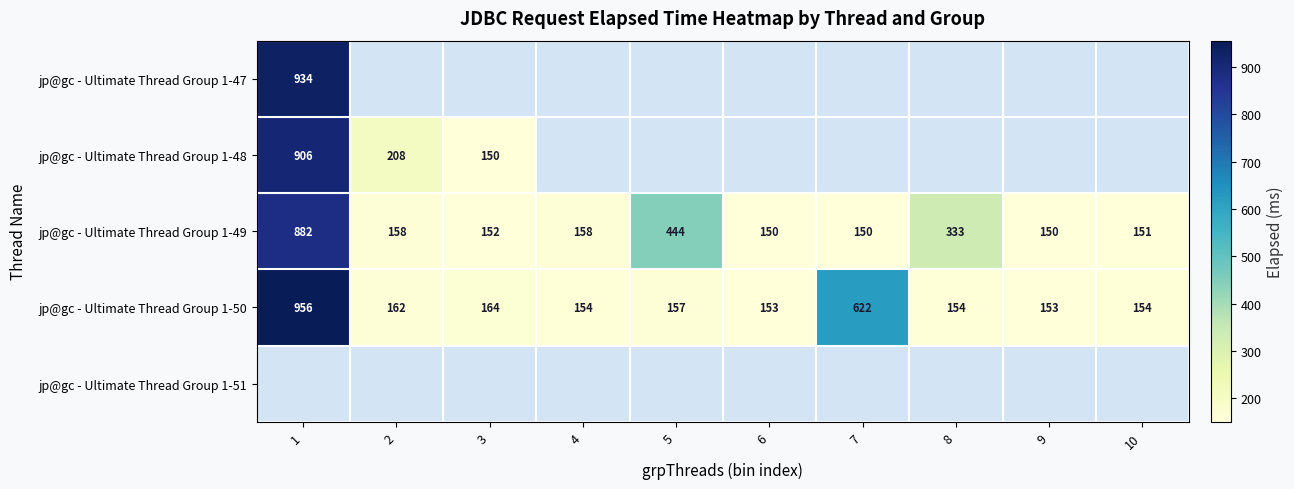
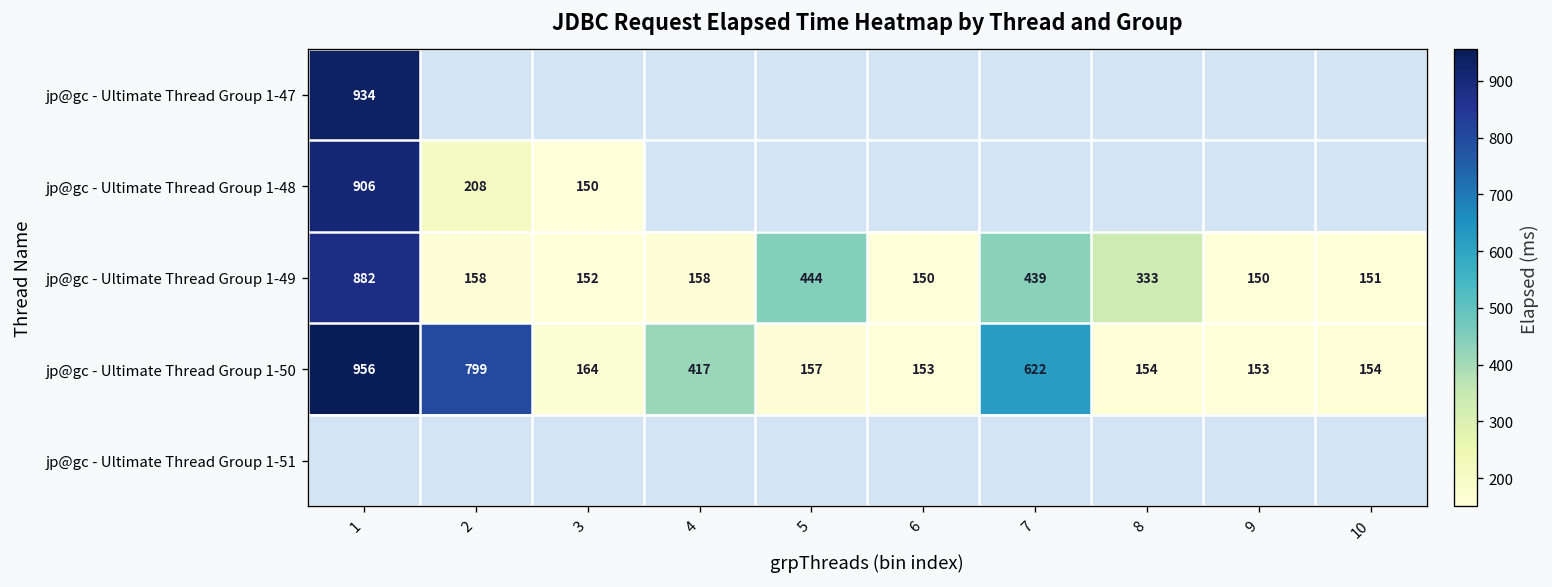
  {
    "jp@gc - Ultimate Thread Group 1-47": {
      "1": 934
    },
    "jp@gc - Ultimate Thread Group 1-48": {
      "1": 906,
      "2": 208,
      "3": 150
    },
    "jp@gc - Ultimate Thread Group 1-49": {
      "1": 882,
      "2": 158,
      "3": 152,
      "4": 158,
      "5": 444,
      "6": 150,
-     "7": 150,
+     "7": 439,
      "8": 333,
      "9": 150,
      "10": 151
    },
    "jp@gc - Ultimate Thread Group 1-50": {
      "1": 956,
-     "2": 162,
+     "2": 799,
      "3": 164,
-     "4": 154,
+     "4": 417,
      "5": 157,
      "6": 153,
      "7": 622,
      "8": 154,
      "9": 153,
      "10": 154
    }
  }
